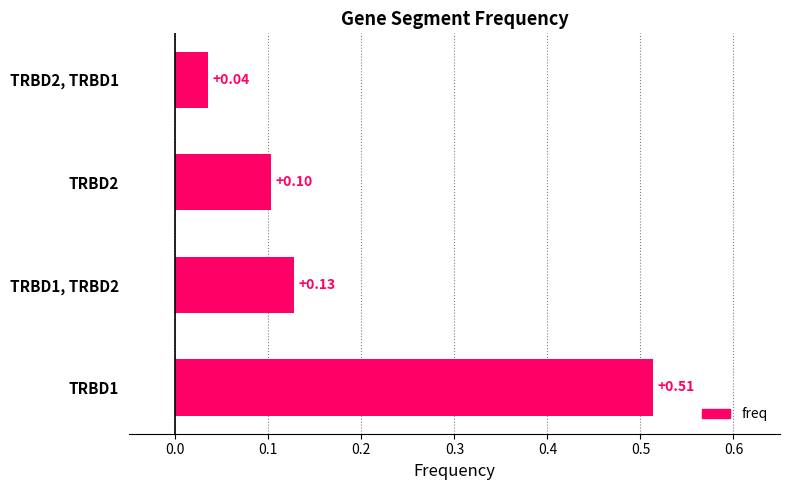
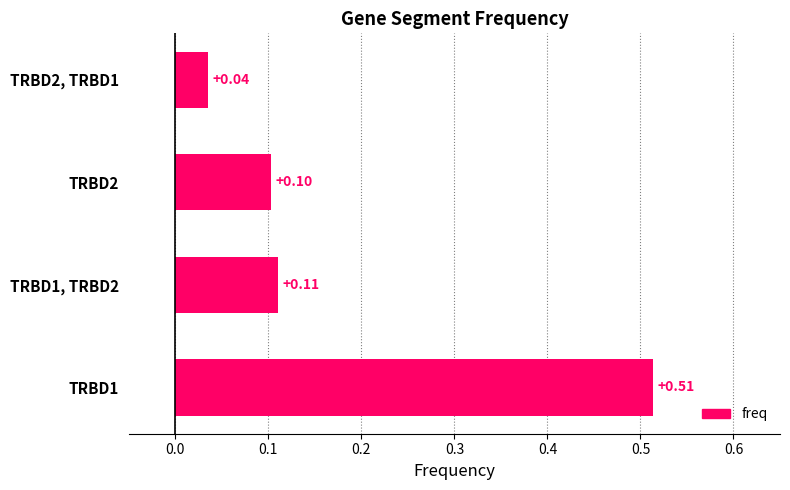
  {
    "TRBD2, TRBD1": "+0.04",
    "TRBD2": "+0.10",
-   "TRBD1, TRBD2": "+0.13",
+   "TRBD1, TRBD2": "+0.11",
    "TRBD1": "+0.51"
  }
